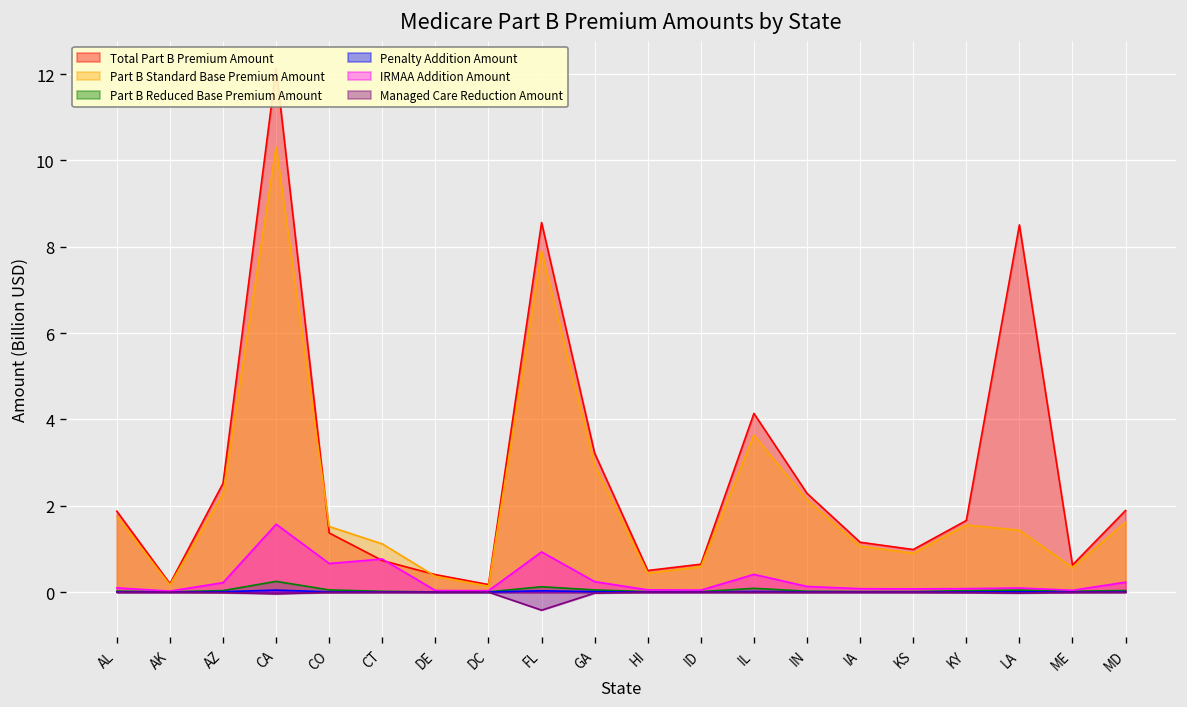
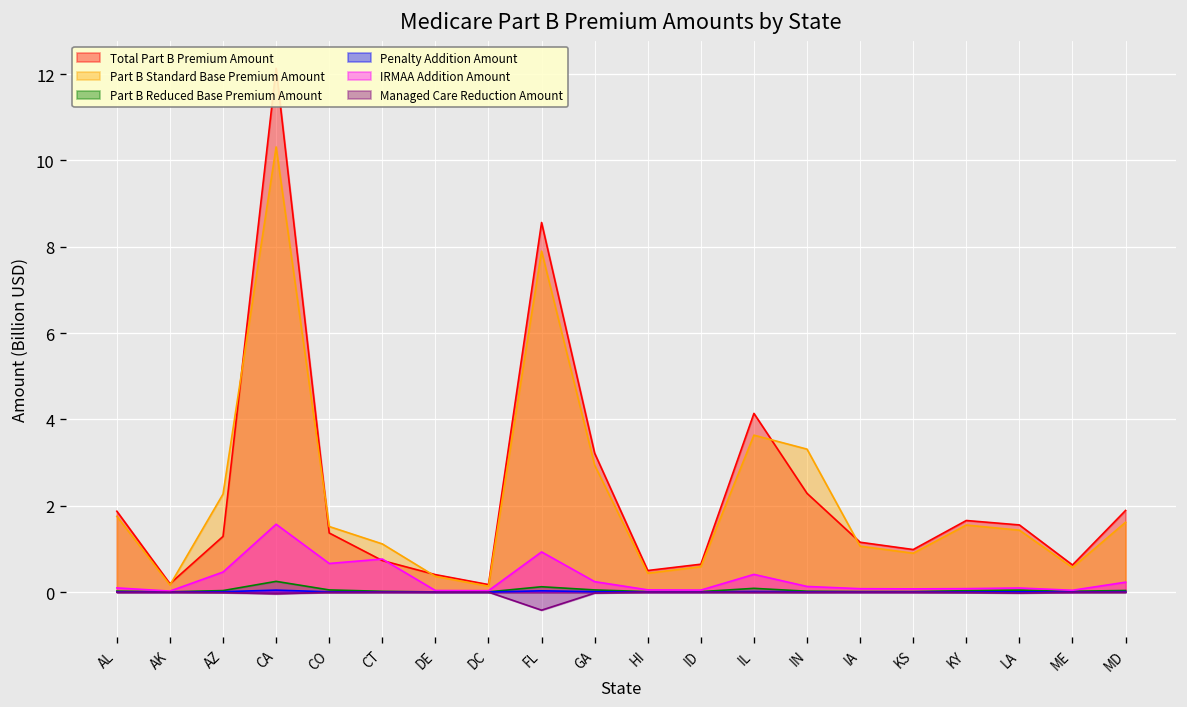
  {
    "Total Part B Premium Amount": {
      "AL": 1.9,
-     "AZ": 2.5,
+     "AZ": 1.3,
      "CO": 1.4,
      "FL": 8.6,
      "GA": 3.2,
      "IL": 4.1,
      "IN": 2.3,
      "IA": 1.2,
      "KS": 1.0,
      "KY": 1.7,
-     "LA": 8.5,
+     "LA": 1.6,
      "MD": 1.9
    },
    "Part B Standard Base Premium Amount": {
      "AL": 1.8,
      "AZ": 2.3,
      "CA": 10.3,
      "CO": 1.5,
      "CT": 1.1,
      "FL": 7.9,
      "GA": 2.9,
      "IL": 3.6,
-     "IN": 2.1,
+     "IN": 3.3,
      "IA": 1.1,
      "KS": 0.9,
      "KY": 1.6,
      "LA": 1.4,
      "MD": 1.6
    },
    "Part B Reduced Base Premium Amount": {
      "CA": 0.2,
      "FL": 0.1,
      "IL": 0.1
    },
    "IRMAA Addition Amount": {
      "AL": 0.1,
-     "AZ": 0.2,
+     "AZ": 0.5,
      "CA": 1.6,
      "CO": 0.7,
      "FL": 0.9,
      "GA": 0.2,
      "IL": 0.4,
      "IN": 0.1,
      "MD": 0.2
    }
  }
